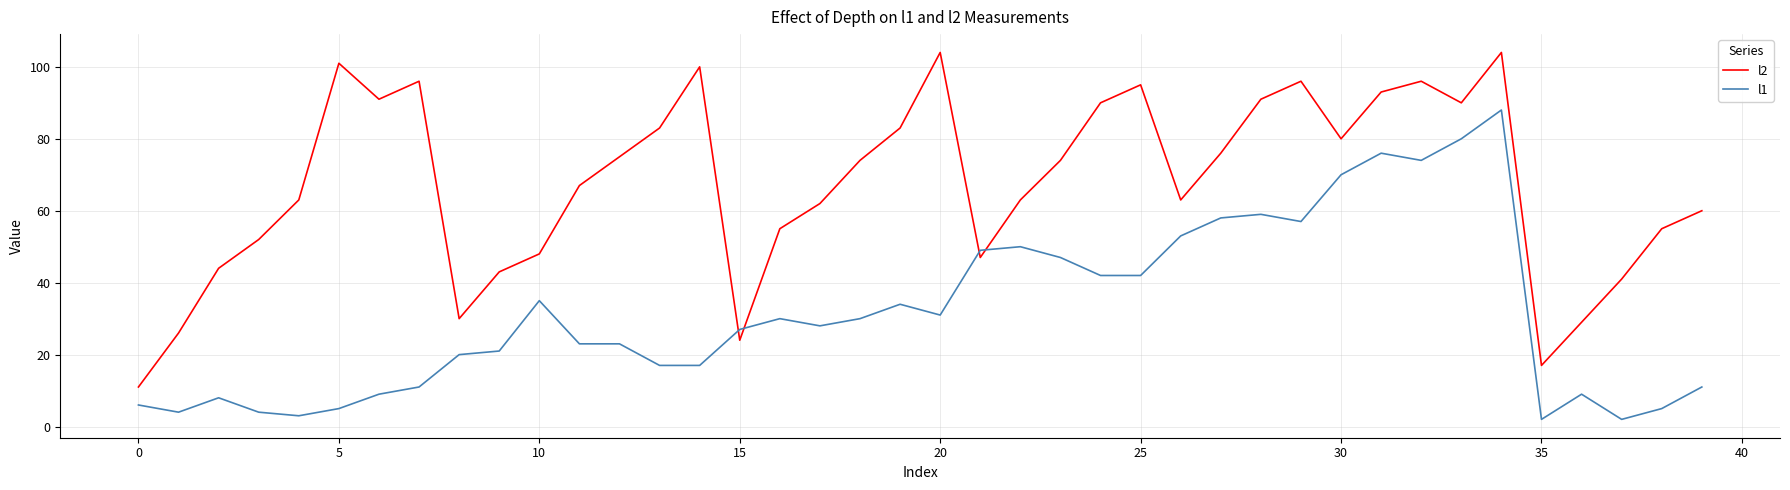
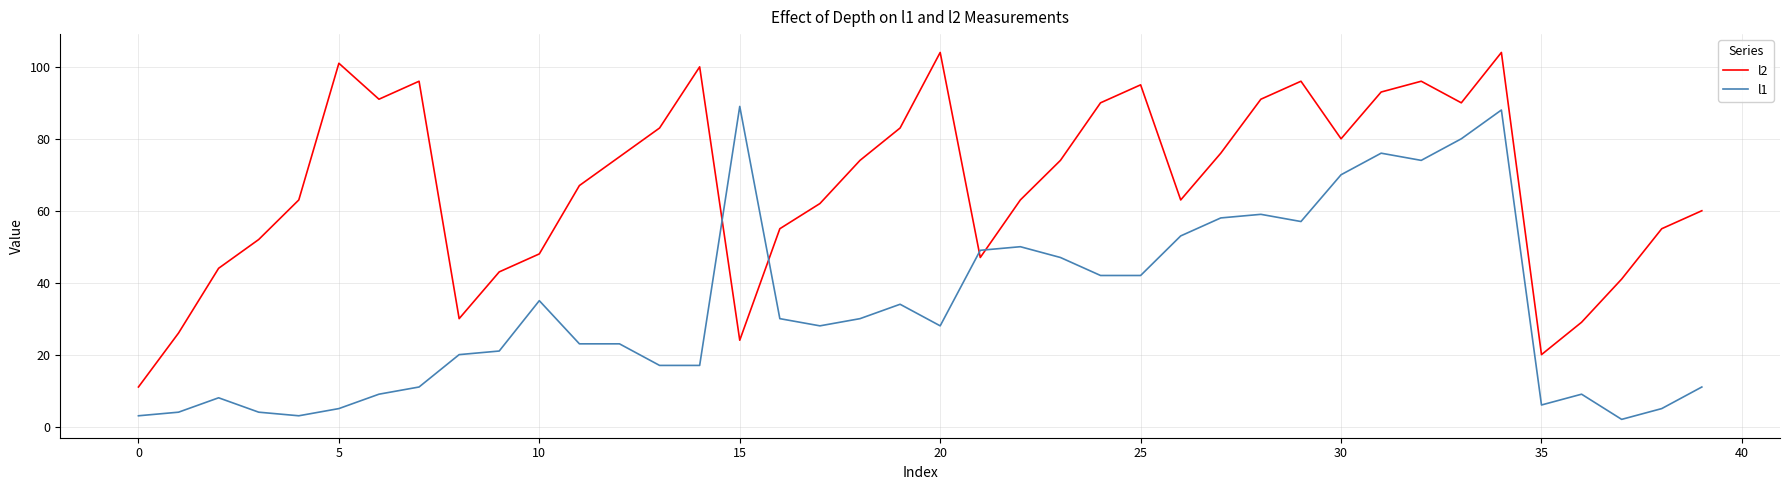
  {
    "l2": {
      "0": 11,
      "5": 101,
      "10": 48,
      "15": 24,
      "20": 104,
      "25": 95,
      "30": 80,
-     "35": 17
+     "35": 20
    },
    "l1": {
-     "0": 6,
+     "0": 3,
      "5": 5,
      "10": 35,
-     "15": 27,
-     "20": 31,
+     "15": 89,
+     "20": 28,
      "25": 42,
      "30": 70,
-     "35": 2
+     "35": 6
    }
  }
